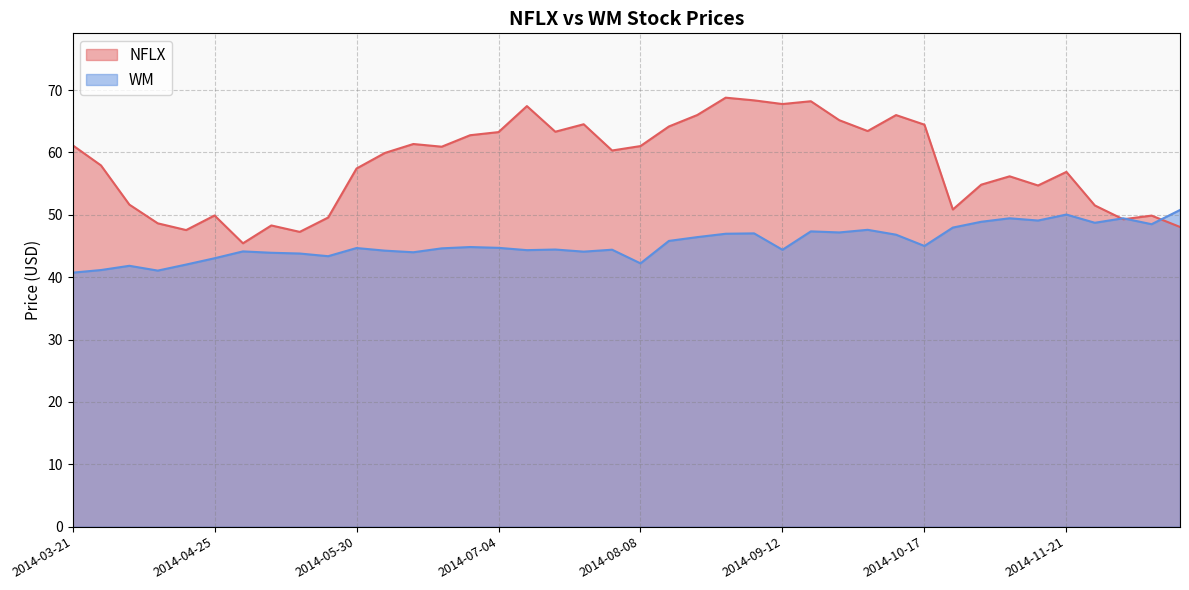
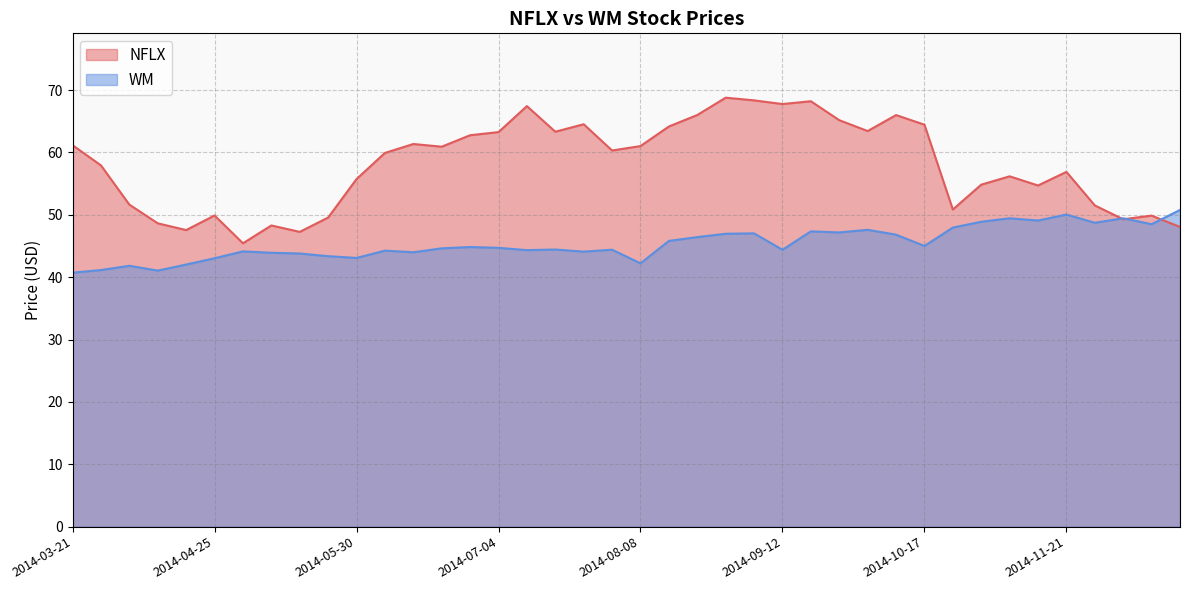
  {
    "NFLX": {
      "2014-03-21": 61,
      "2014-04-25": 50,
-     "2014-05-30": 57,
+     "2014-05-30": 56,
      "2014-07-04": 63,
      "2014-08-08": 61,
      "2014-09-12": 68,
      "2014-10-17": 64,
      "2014-11-21": 57
    },
    "WM": {
      "2014-03-21": 41,
      "2014-04-25": 43,
-     "2014-05-30": 45,
+     "2014-05-30": 43,
      "2014-07-04": 45,
      "2014-08-08": 42,
      "2014-09-12": 44,
      "2014-10-17": 45,
      "2014-11-21": 50
    }
  }
